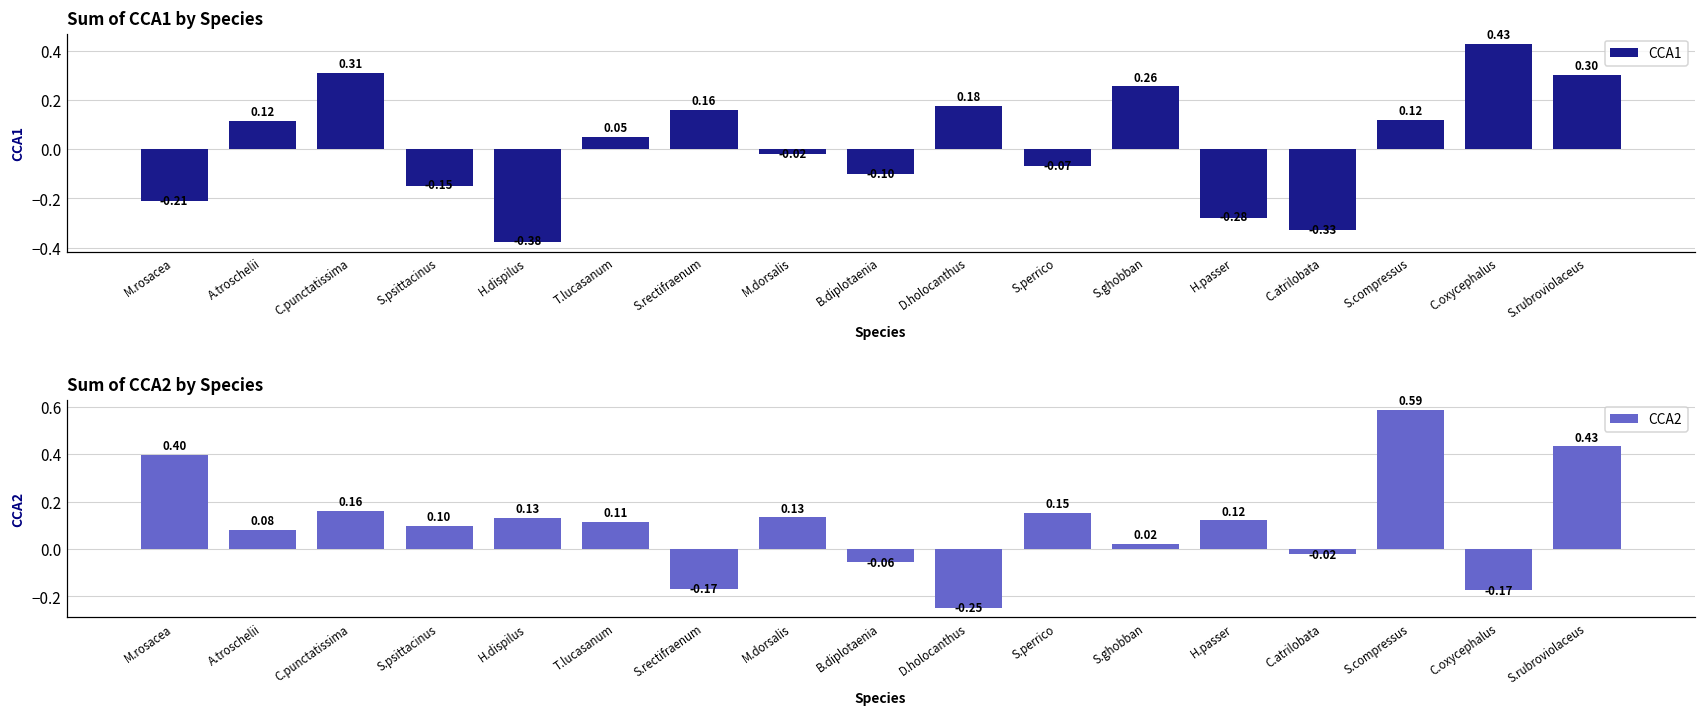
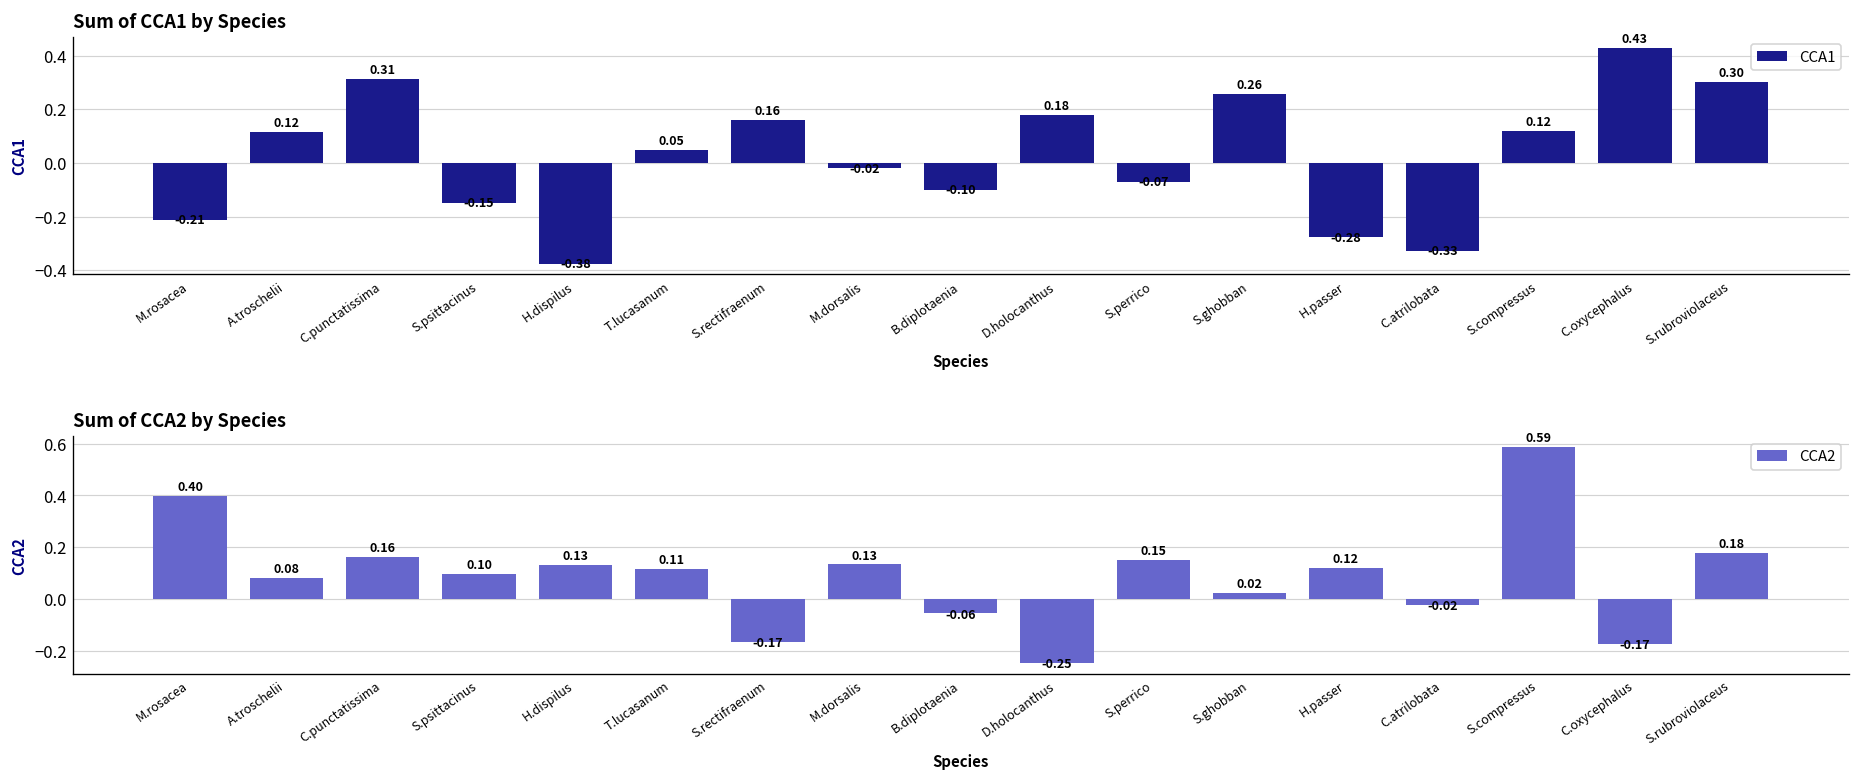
  {
    "Sum of CCA1 by Species": {
      "M.rosacea": -0.21,
      "A.troschelii": 0.12,
      "C.punctatissima": 0.31,
      "S.psittacinus": -0.15,
      "H.dispilus": -0.38,
      "T.lucasanum": 0.05,
      "S.rectifraenum": 0.16,
      "M.dorsalis": -0.02,
      "B.diplotaenia": -0.10,
      "D.holocanthus": 0.18,
      "S.perrico": -0.07,
      "S.ghobban": 0.26,
      "H.passer": -0.28,
      "C.atrilobata": -0.33,
      "S.compressus": 0.12,
      "C.oxycephalus": 0.43,
      "S.rubroviolaceus": 0.30
    },
    "Sum of CCA2 by Species": {
      "M.rosacea": 0.40,
      "A.troschelii": 0.08,
      "C.punctatissima": 0.16,
      "S.psittacinus": 0.10,
      "H.dispilus": 0.13,
      "T.lucasanum": 0.11,
      "S.rectifraenum": -0.17,
      "M.dorsalis": 0.13,
      "B.diplotaenia": -0.06,
      "D.holocanthus": -0.25,
      "S.perrico": 0.15,
      "S.ghobban": 0.02,
      "H.passer": 0.12,
      "C.atrilobata": -0.02,
      "S.compressus": 0.59,
      "C.oxycephalus": -0.17,
-     "S.rubroviolaceus": 0.43
+     "S.rubroviolaceus": 0.18
    }
  }
